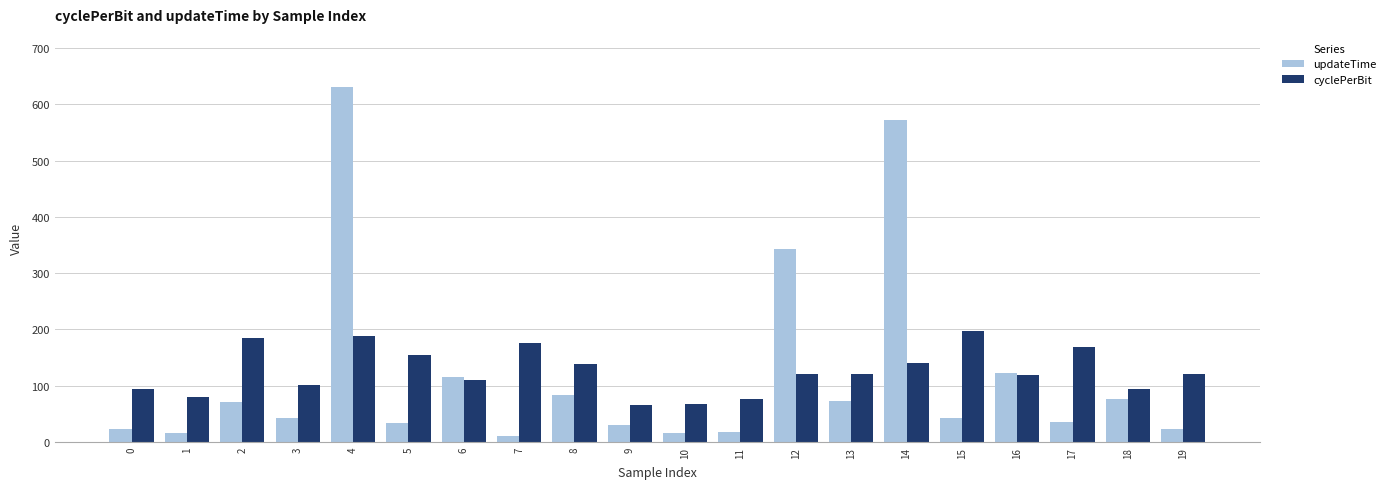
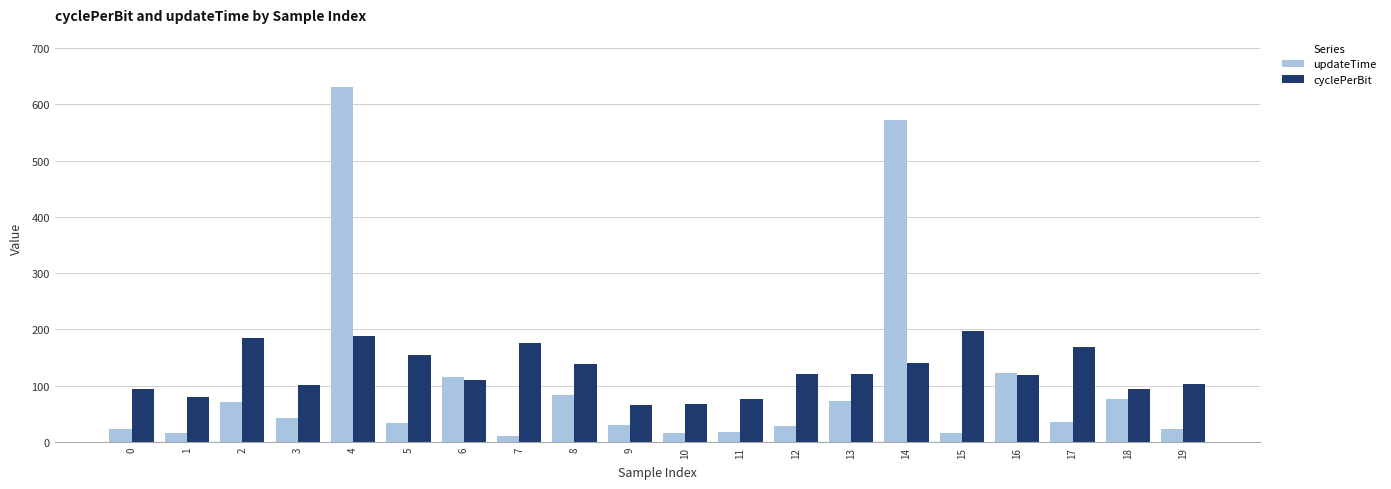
  {
    "updateTime": {
      "0": 20,
      "1": 20,
      "2": 70,
      "3": 40,
      "4": 630,
      "5": 30,
      "6": 110,
      "7": 10,
      "8": 80,
      "9": 30,
      "10": 20,
      "11": 20,
-     "12": 340,
+     "12": 30,
      "13": 70,
      "14": 570,
-     "15": 40,
+     "15": 20,
      "16": 120,
      "17": 40,
      "18": 80,
      "19": 20
    },
    "cyclePerBit": {
      "0": 90,
      "1": 80,
      "2": 190,
      "3": 100,
      "4": 190,
      "5": 150,
      "6": 110,
      "7": 180,
      "8": 140,
      "9": 60,
      "10": 70,
      "11": 80,
      "12": 120,
      "13": 120,
      "14": 140,
      "15": 200,
      "16": 120,
      "17": 170,
      "18": 90,
-     "19": 120
+     "19": 100
    }
  }
